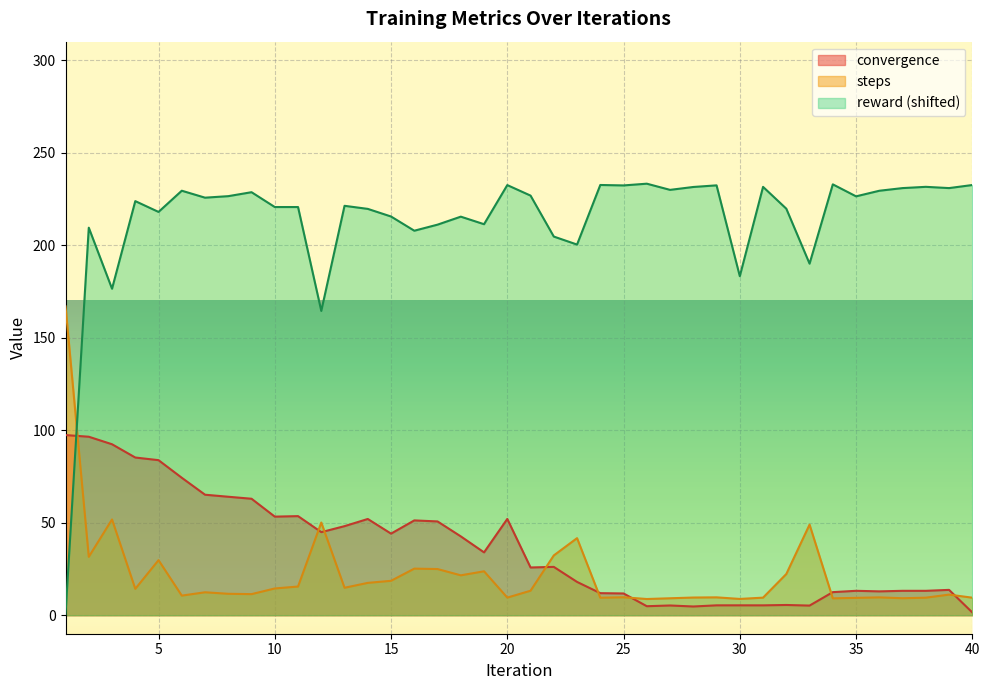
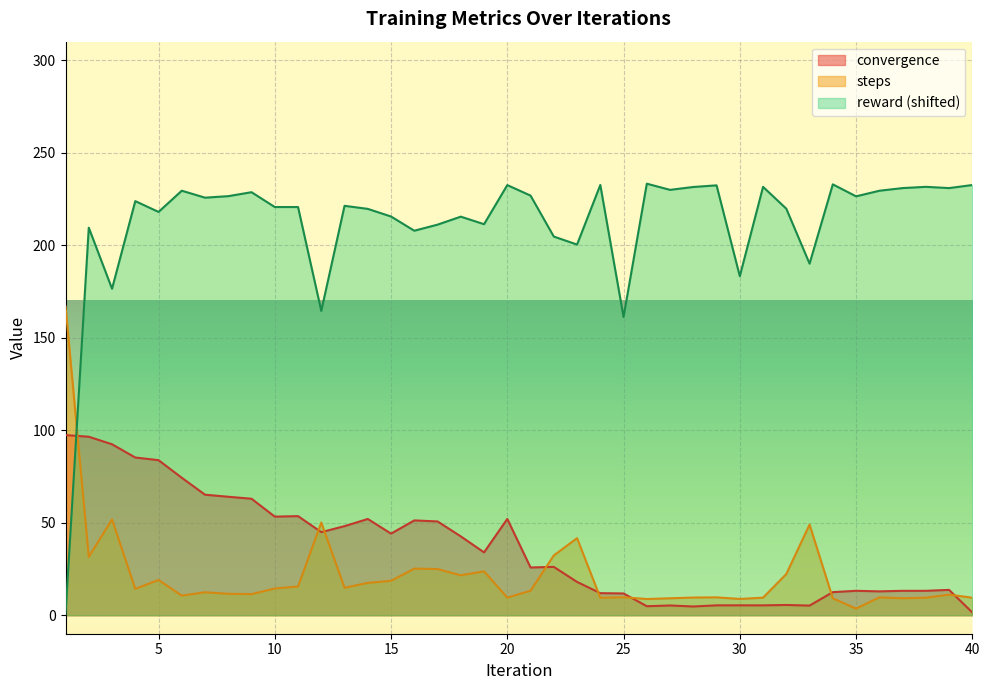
  {
    "convergence": {
      "5": 84,
      "10": 53,
      "15": 44,
      "20": 52,
      "25": 12,
      "30": 5,
      "35": 13,
      "40": 1
    },
    "steps": {
-     "5": 30,
+     "5": 19,
      "10": 14,
      "15": 19,
      "20": 10,
      "25": 10,
      "30": 9,
-     "35": 9,
+     "35": 4,
      "40": 9
    },
    "reward (shifted)": {
      "5": 218,
      "10": 221,
      "15": 216,
      "20": 232,
-     "25": 232,
+     "25": 161,
      "30": 183,
      "35": 226,
      "40": 233
    }
  }
